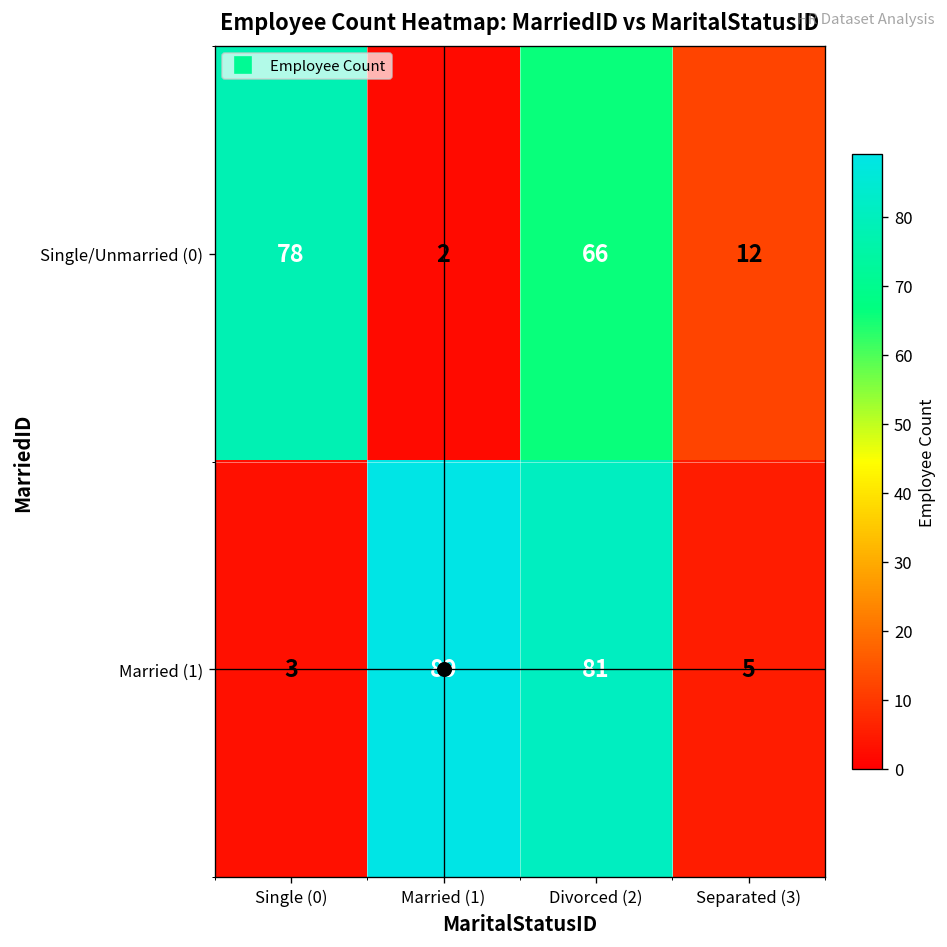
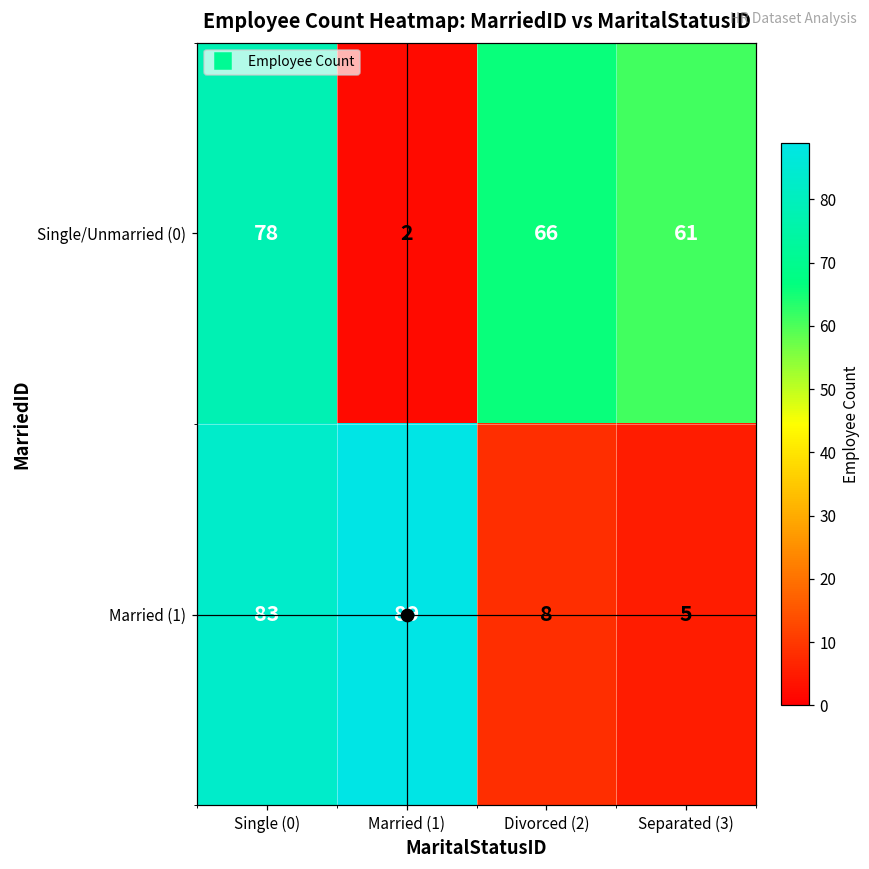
  {
    "Single/Unmarried (0)": {
      "Single (0)": 78,
      "Married (1)": 2,
      "Divorced (2)": 66,
-     "Separated (3)": 12
+     "Separated (3)": 61
    },
    "Married (1)": {
-     "Single (0)": 3,
-     "Divorced (2)": 81,
+     "Single (0)": 83,
+     "Divorced (2)": 8,
      "Separated (3)": 5
    }
  }
